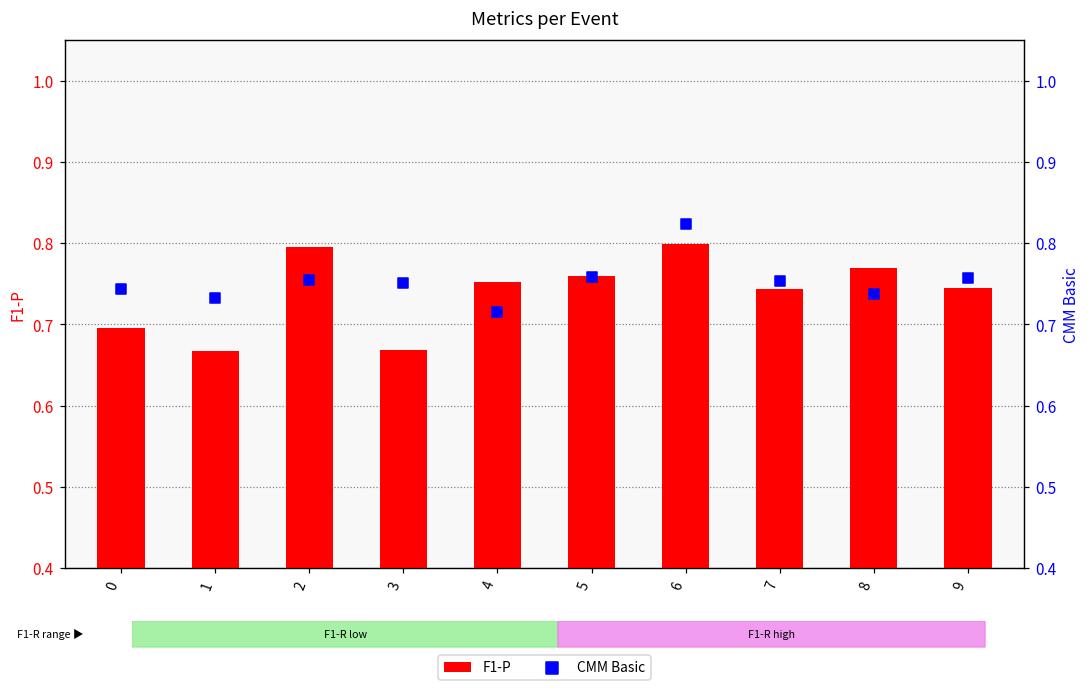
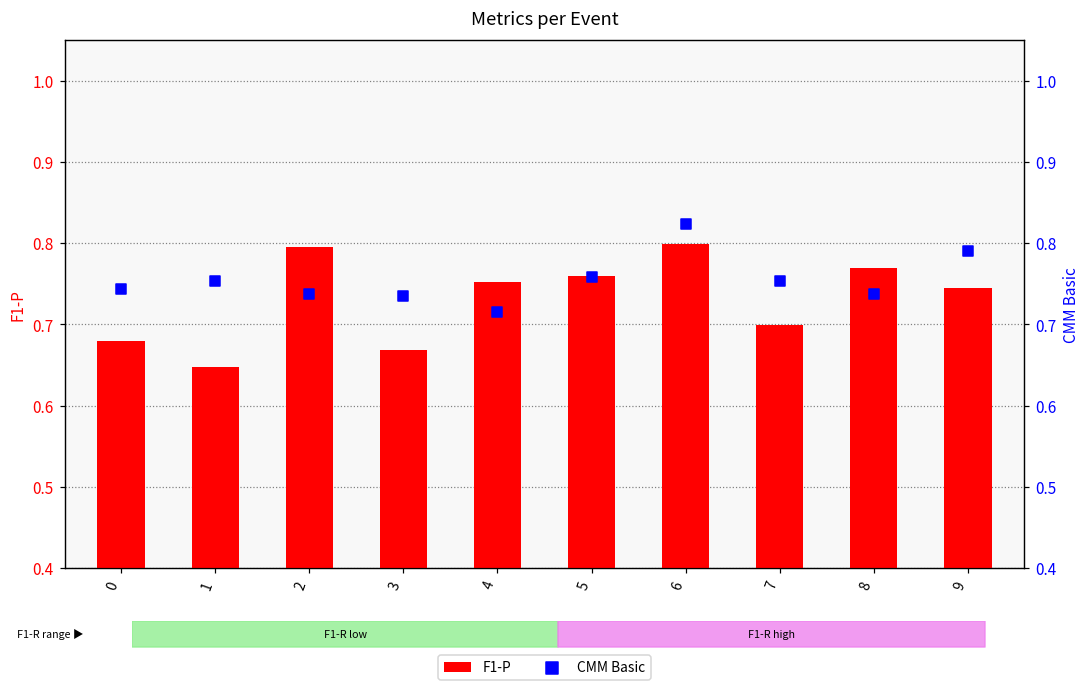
  {
    "Metrics per Event": {
      "F1-P": {
-       "0": 0.70,
-       "1": 0.67,
+       "0": 0.68,
+       "1": 0.65,
        "2": 0.79,
        "3": 0.67,
        "4": 0.75,
        "5": 0.76,
        "6": 0.80,
-       "7": 0.74,
+       "7": 0.70,
        "8": 0.77,
        "9": 0.74
      },
      "CMM Basic": {
-       "1": 0.73,
-       "2": 0.76,
-       "3": 0.75,
-       "9": 0.76
+       "1": 0.75,
+       "2": 0.74,
+       "3": 0.74,
+       "9": 0.79
      }
    }
  }
